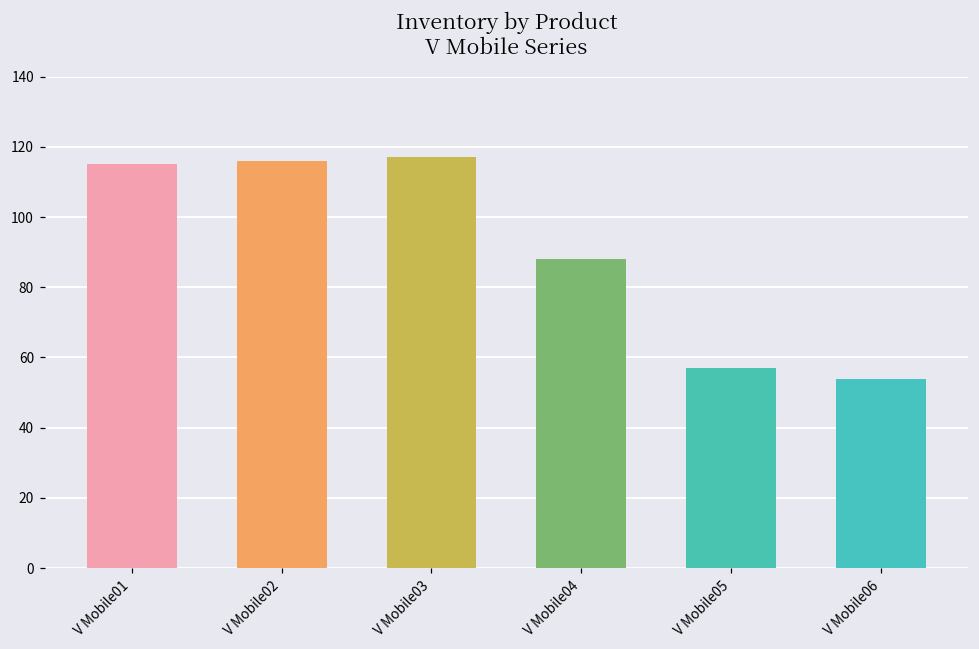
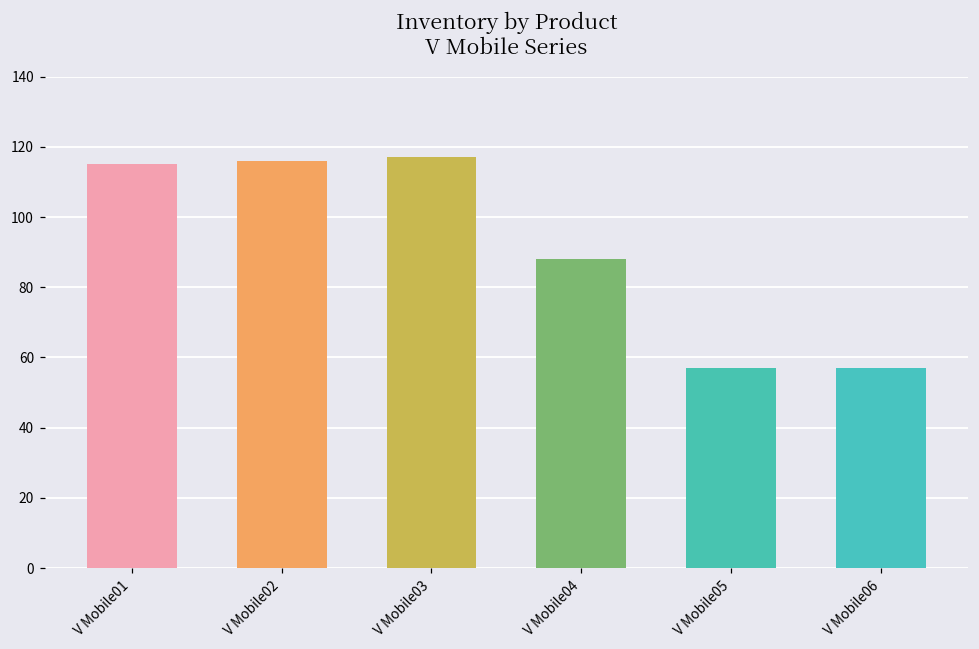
  {
    "V Mobile01": 115,
    "V Mobile02": 116,
    "V Mobile03": 117,
    "V Mobile04": 88,
    "V Mobile05": 57,
-   "V Mobile06": 54
+   "V Mobile06": 57
  }
